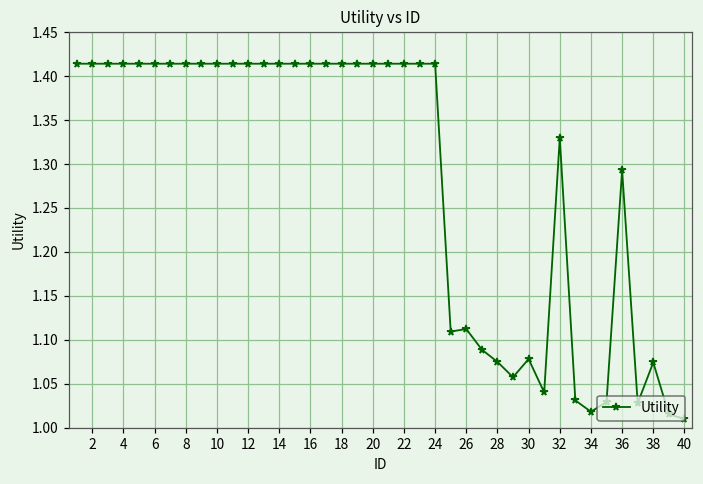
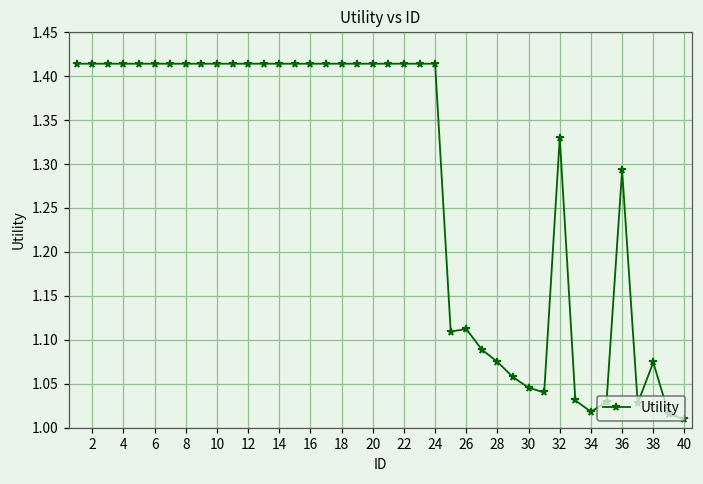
  {
    "2": 1.41,
    "4": 1.41,
    "6": 1.41,
    "8": 1.41,
    "10": 1.41,
    "12": 1.41,
    "14": 1.41,
    "16": 1.41,
    "18": 1.41,
    "20": 1.41,
    "22": 1.41,
    "24": 1.41,
    "26": 1.11,
    "28": 1.07,
-   "30": 1.08,
+   "30": 1.05,
    "32": 1.33,
    "34": 1.02,
    "36": 1.29,
    "38": 1.07
  }
